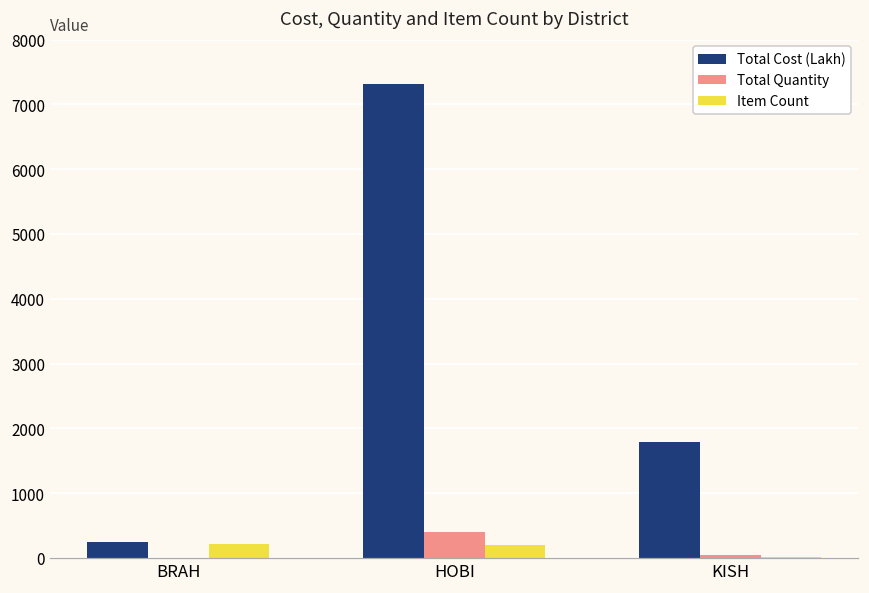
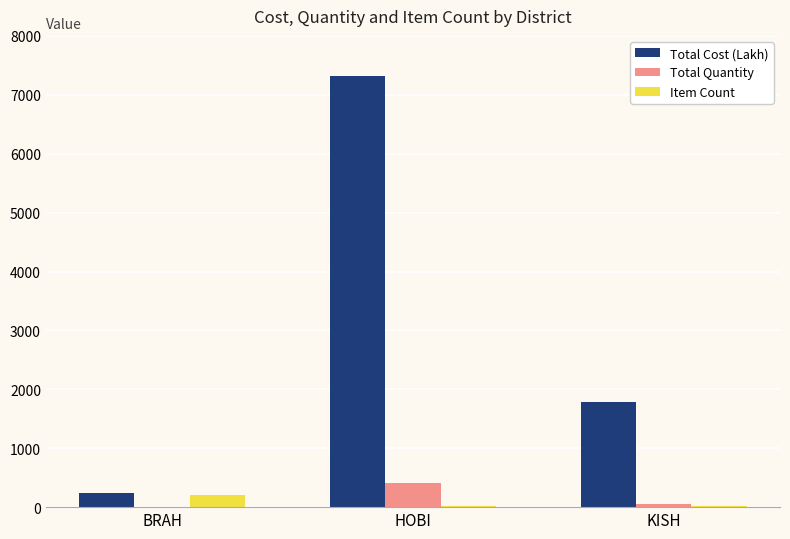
  {
    "Total Cost (Lakh)": {
      "BRAH": 200,
      "HOBI": 7300,
      "KISH": 1800
    },
    "Total Quantity": {
      "HOBI": 400,
      "KISH": 0
    },
    "Item Count": {
      "BRAH": 200,
-     "HOBI": 200
+     "HOBI": 0
    }
  }
